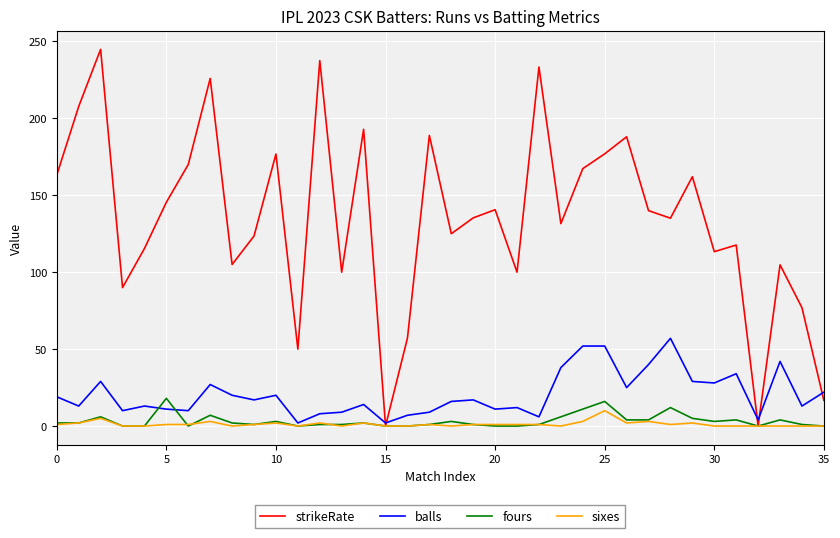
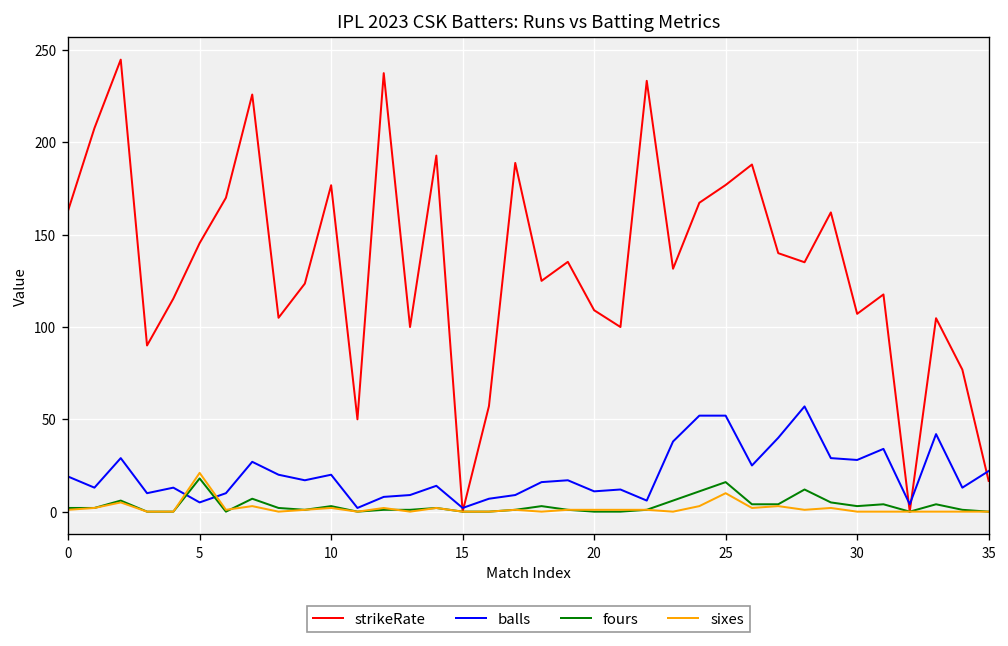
  {
    "strikeRate": {
      "0": 163,
      "5": 145,
      "10": 177,
-     "20": 141,
+     "20": 109,
      "25": 177,
-     "30": 113,
+     "30": 107,
      "35": 17
    },
    "balls": {
      "0": 19,
-     "5": 11,
+     "5": 5,
      "10": 20,
      "15": 2,
      "20": 11,
      "25": 52,
      "30": 28,
      "35": 22
    },
    "fours": {
      "5": 18,
      "25": 16,
      "30": 3
    },
    "sixes": {
-     "5": 1,
+     "5": 21,
      "25": 10,
      "30": 0
    }
  }
